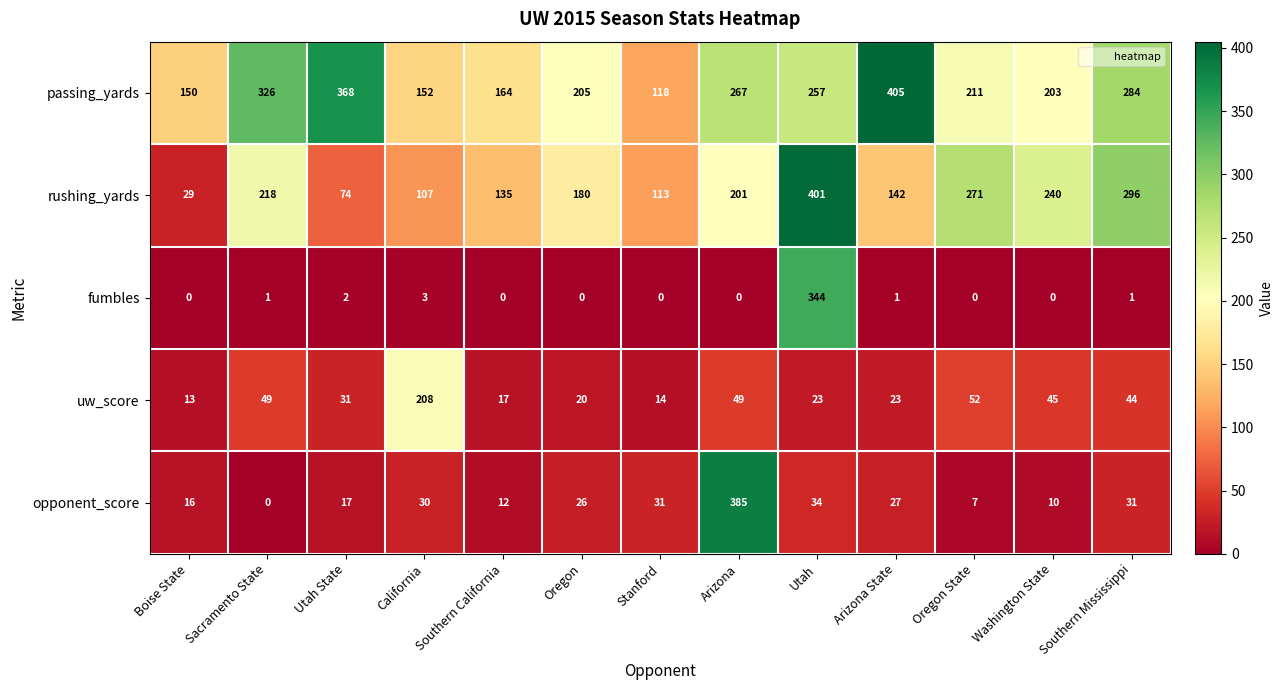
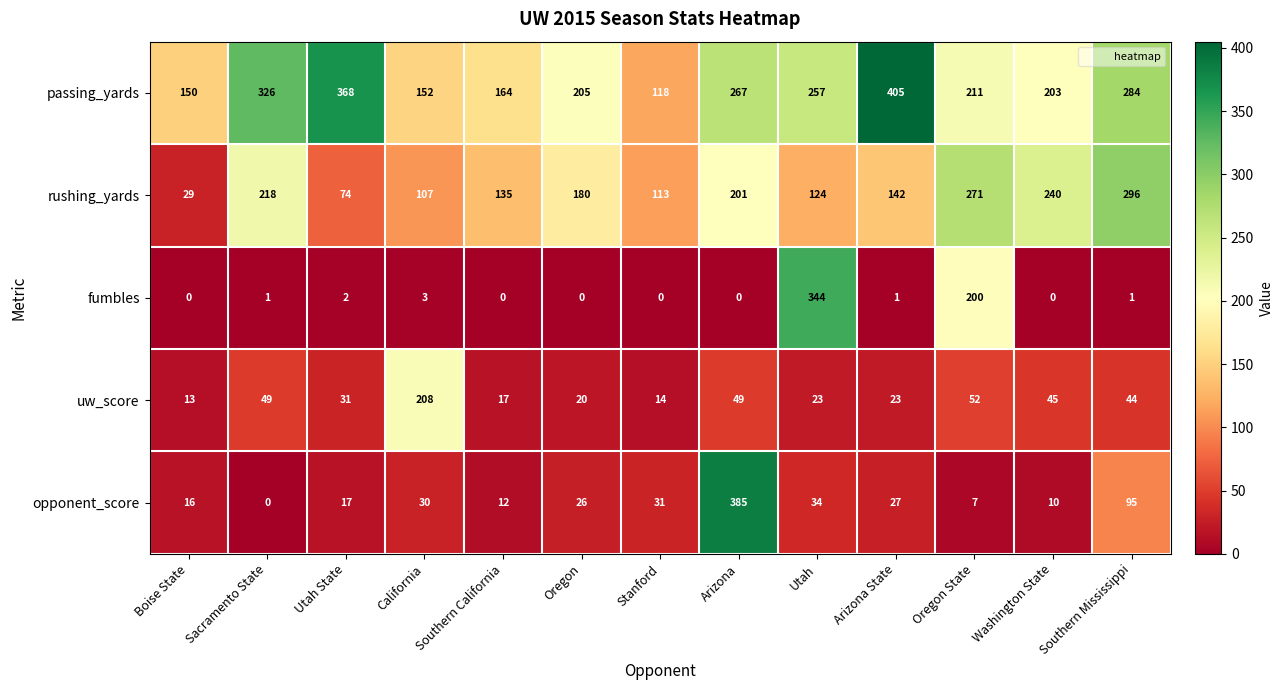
  {
    "passing_yards": {
      "Boise State": 150,
      "Sacramento State": 326,
      "Utah State": 368,
      "California": 152,
      "Southern California": 164,
      "Oregon": 205,
      "Stanford": 118,
      "Arizona": 267,
      "Utah": 257,
      "Arizona State": 405,
      "Oregon State": 211,
      "Washington State": 203,
      "Southern Mississippi": 284
    },
    "rushing_yards": {
      "Boise State": 29,
      "Sacramento State": 218,
      "Utah State": 74,
      "California": 107,
      "Southern California": 135,
      "Oregon": 180,
      "Stanford": 113,
      "Arizona": 201,
-     "Utah": 401,
+     "Utah": 124,
      "Arizona State": 142,
      "Oregon State": 271,
      "Washington State": 240,
      "Southern Mississippi": 296
    },
    "fumbles": {
      "Boise State": 0,
      "Sacramento State": 1,
      "Utah State": 2,
      "California": 3,
      "Southern California": 0,
      "Oregon": 0,
      "Stanford": 0,
      "Arizona": 0,
      "Utah": 344,
      "Arizona State": 1,
-     "Oregon State": 0,
+     "Oregon State": 200,
      "Washington State": 0,
      "Southern Mississippi": 1
    },
    "uw_score": {
      "Boise State": 13,
      "Sacramento State": 49,
      "Utah State": 31,
      "California": 208,
      "Southern California": 17,
      "Oregon": 20,
      "Stanford": 14,
      "Arizona": 49,
      "Utah": 23,
      "Arizona State": 23,
      "Oregon State": 52,
      "Washington State": 45,
      "Southern Mississippi": 44
    },
    "opponent_score": {
      "Boise State": 16,
      "Sacramento State": 0,
      "Utah State": 17,
      "California": 30,
      "Southern California": 12,
      "Oregon": 26,
      "Stanford": 31,
      "Arizona": 385,
      "Utah": 34,
      "Arizona State": 27,
      "Oregon State": 7,
      "Washington State": 10,
-     "Southern Mississippi": 31
+     "Southern Mississippi": 95
    }
  }
